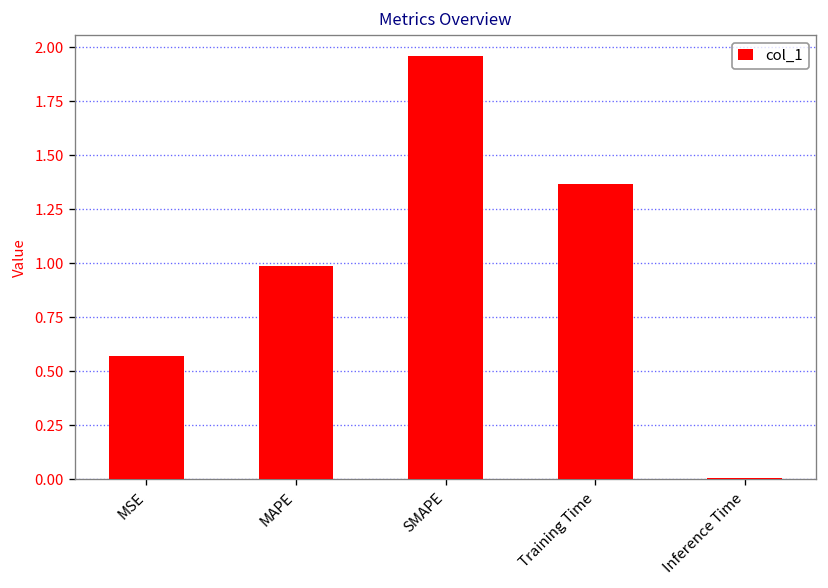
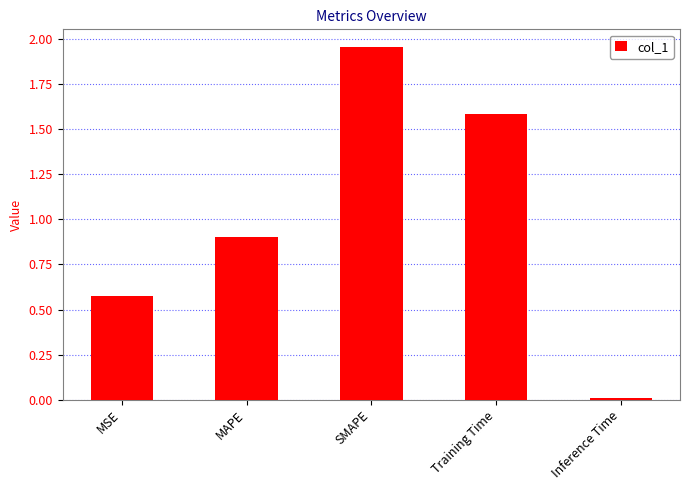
  {
    "MSE": 0.57,
-   "MAPE": 0.99,
+   "MAPE": 0.90,
    "SMAPE": 1.96,
-   "Training Time": 1.37
+   "Training Time": 1.58
  }
